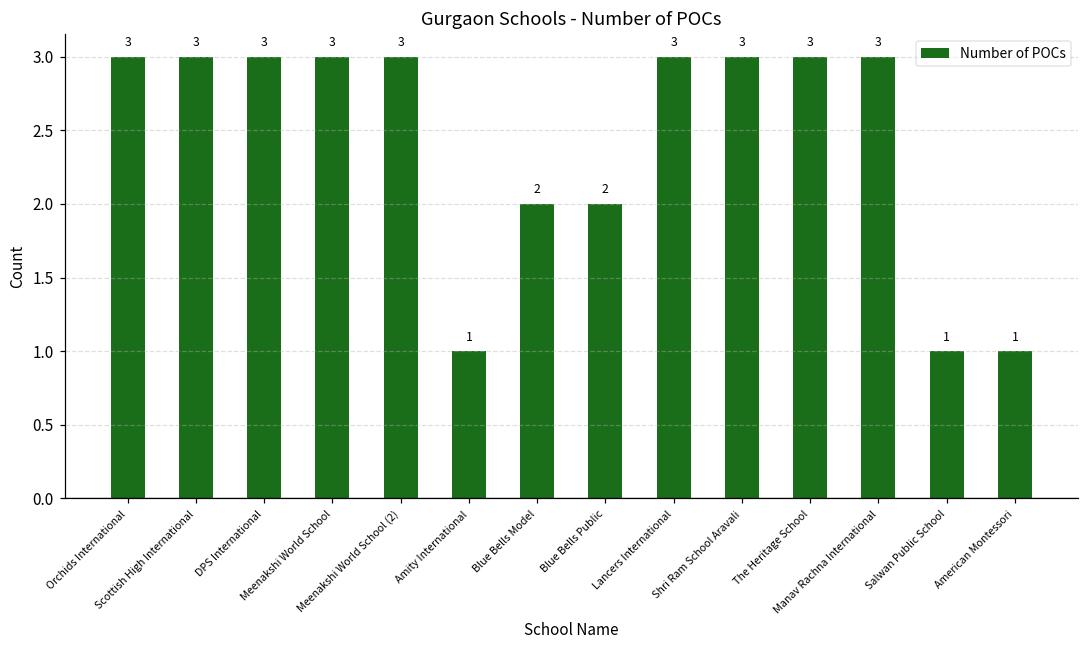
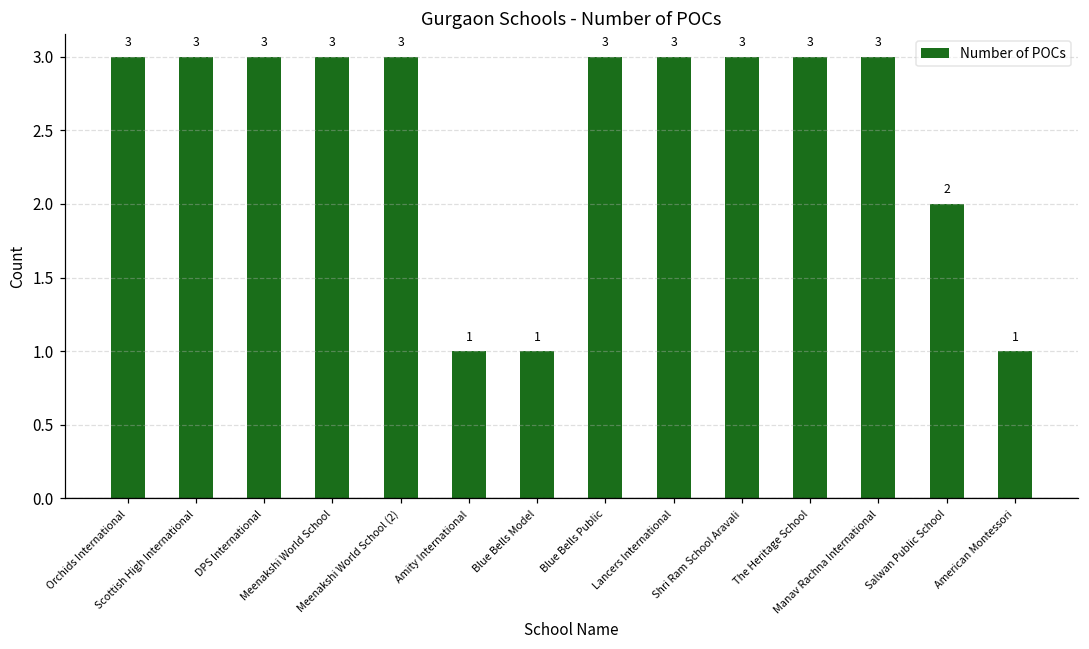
  {
    "Orchids International": 3,
    "Scottish High International": 3,
    "DPS International": 3,
    "Meenakshi World School": 3,
    "Meenakshi World School (2)": 3,
    "Amity International": 1,
-   "Blue Bells Model": 2,
-   "Blue Bells Public": 2,
+   "Blue Bells Model": 1,
+   "Blue Bells Public": 3,
    "Lancers International": 3,
    "Shri Ram School Aravali": 3,
    "The Heritage School": 3,
    "Manav Rachna International": 3,
-   "Salwan Public School": 1,
+   "Salwan Public School": 2,
    "American Montessori": 1
  }
